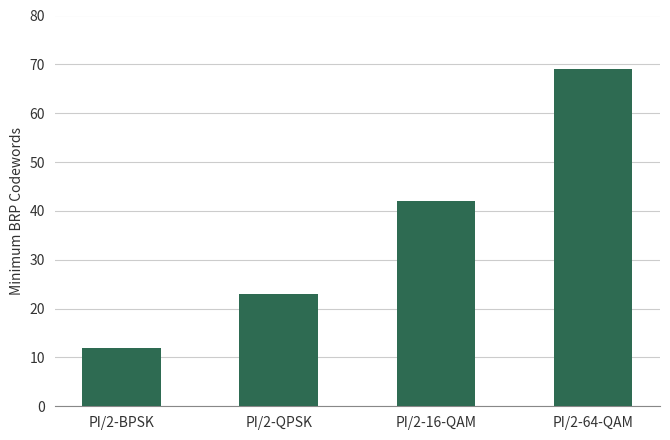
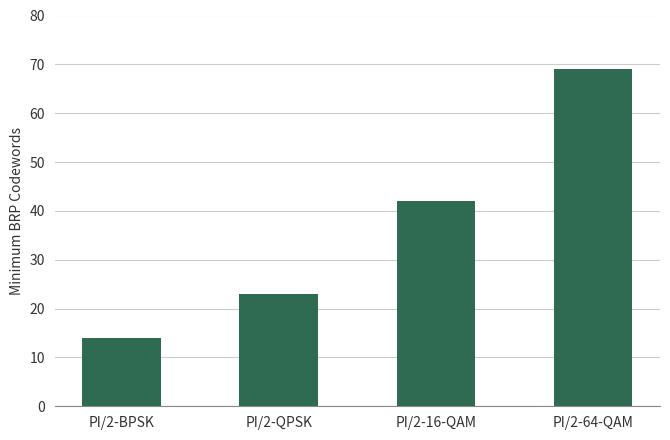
  {
-   "PI/2-BPSK": 12,
+   "PI/2-BPSK": 14,
    "PI/2-QPSK": 23,
    "PI/2-16-QAM": 42,
    "PI/2-64-QAM": 69
  }
